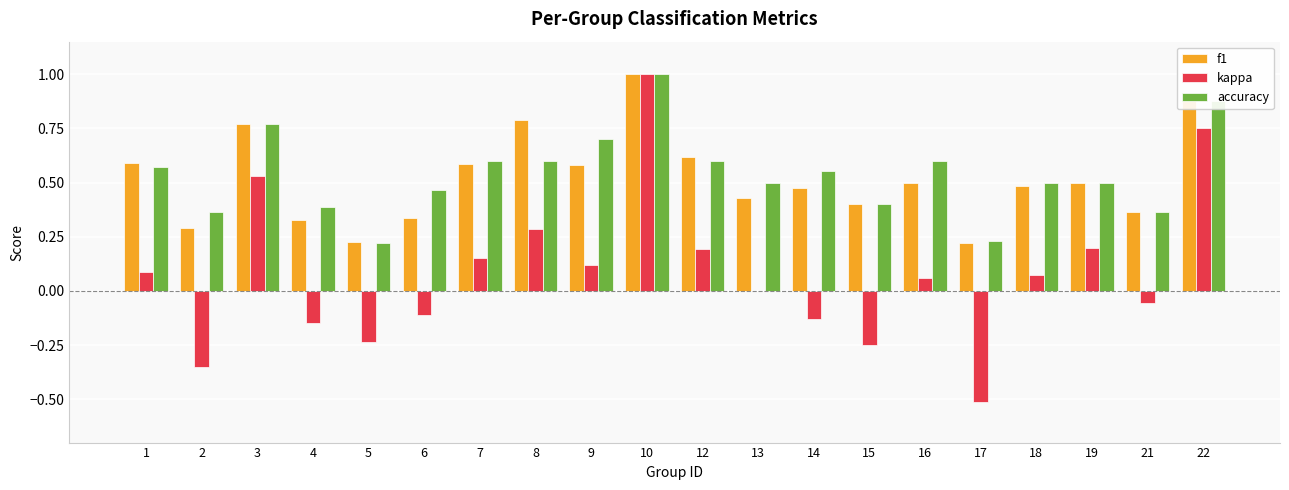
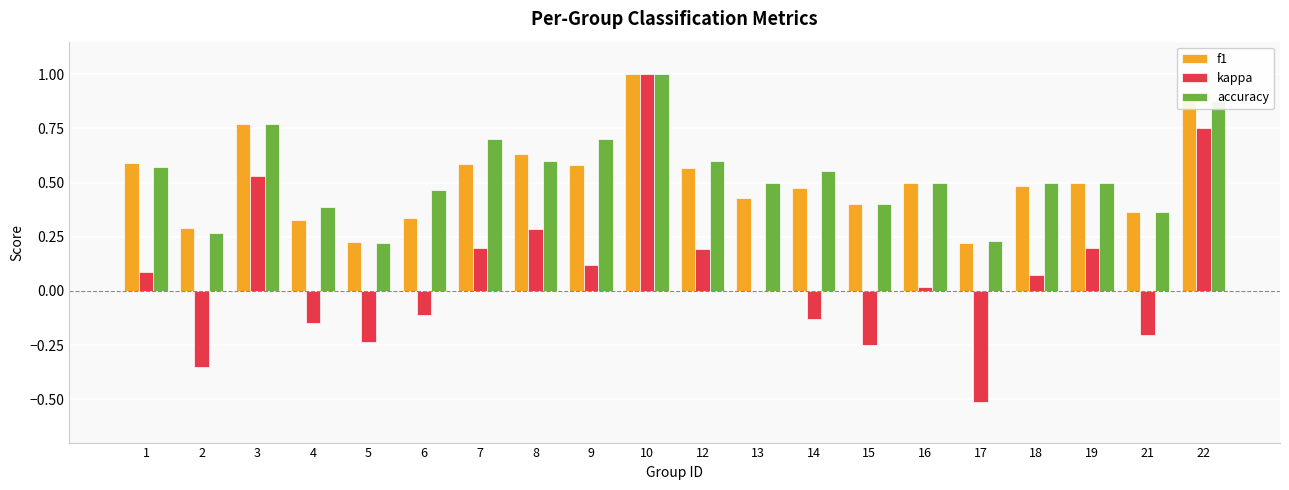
  {
    "f1": {
      "1": 0.59,
      "2": 0.29,
      "3": 0.77,
      "4": 0.33,
      "5": 0.23,
      "6": 0.34,
      "7": 0.58,
-     "8": 0.79,
+     "8": 0.63,
      "9": 0.58,
      "10": 1.00,
-     "12": 0.62,
+     "12": 0.57,
      "13": 0.43,
      "14": 0.47,
      "15": 0.40,
      "16": 0.50,
      "17": 0.22,
      "18": 0.48,
      "19": 0.50,
      "21": 0.36
    },
    "kappa": {
      "1": 0.09,
      "2": -0.35,
      "3": 0.53,
      "4": -0.15,
      "5": -0.24,
      "6": -0.11,
-     "7": 0.15,
+     "7": 0.20,
      "8": 0.29,
      "9": 0.12,
      "10": 1.00,
      "12": 0.19,
      "13": 0.00,
      "14": -0.13,
      "15": -0.25,
-     "16": 0.06,
+     "16": 0.02,
      "17": -0.51,
      "18": 0.07,
      "19": 0.20,
-     "21": -0.05,
+     "21": -0.20,
      "22": 0.75
    },
    "accuracy": {
      "1": 0.57,
-     "2": 0.36,
+     "2": 0.27,
      "3": 0.77,
      "4": 0.39,
      "5": 0.22,
      "6": 0.47,
-     "7": 0.6,
+     "7": 0.7,
      "8": 0.60,
      "9": 0.70,
      "10": 1.00,
      "12": 0.60,
      "13": 0.50,
      "14": 0.55,
      "15": 0.40,
-     "16": 0.6,
+     "16": 0.5,
      "17": 0.23,
      "18": 0.50,
      "19": 0.50,
      "21": 0.36
    }
  }
